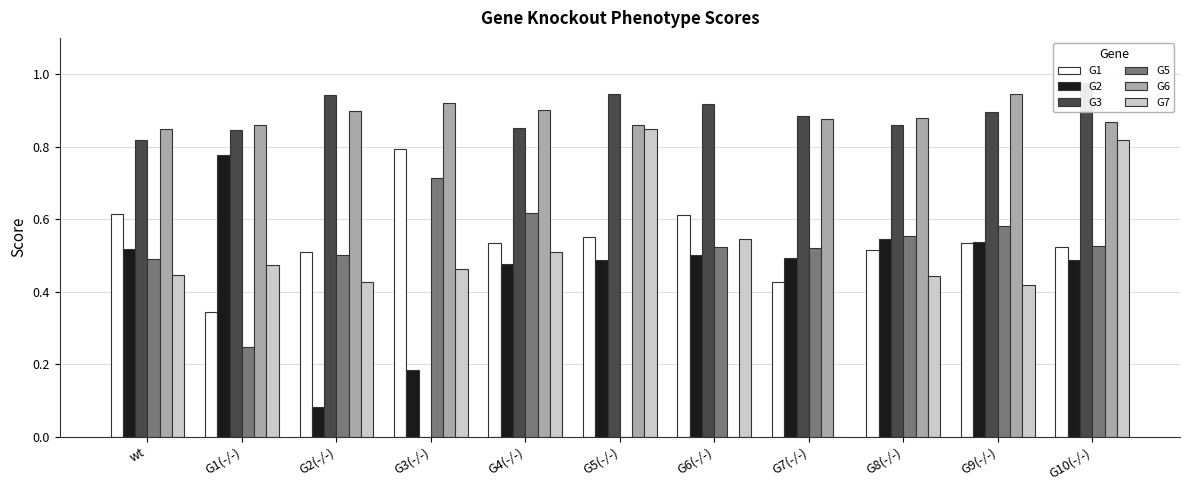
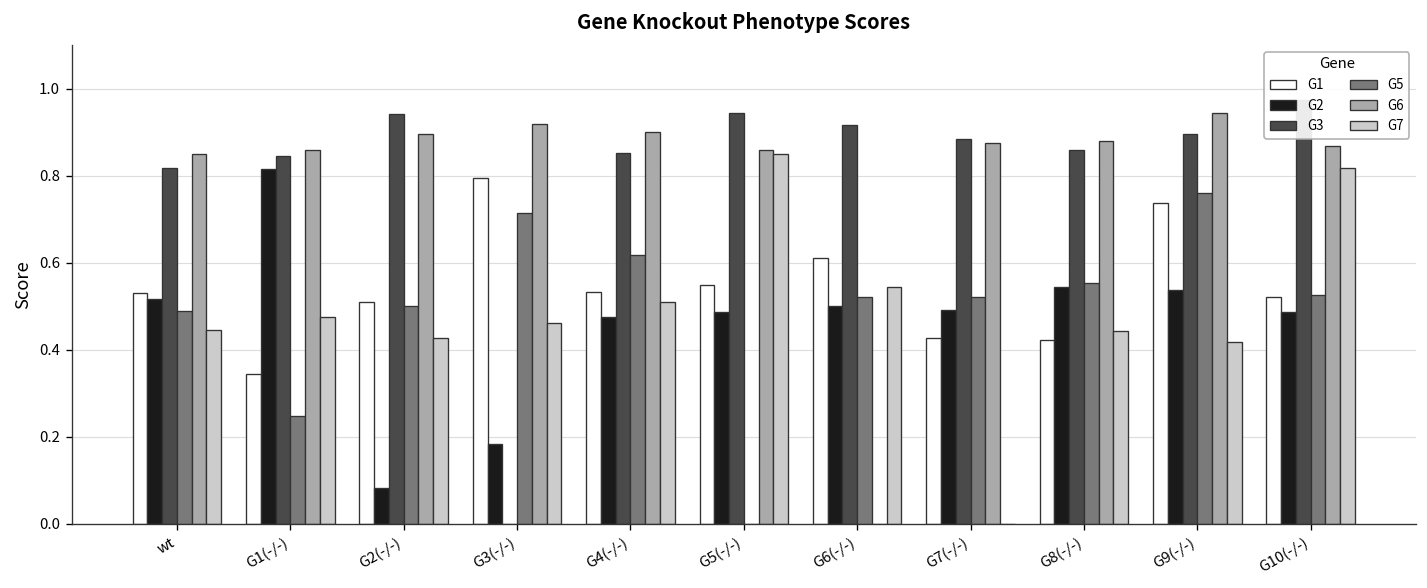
  {
    "G1": {
-     "wt": 0.61,
+     "wt": 0.53,
      "G1(-/-)": 0.34,
      "G2(-/-)": 0.51,
      "G3(-/-)": 0.79,
      "G4(-/-)": 0.53,
      "G5(-/-)": 0.55,
      "G6(-/-)": 0.61,
      "G7(-/-)": 0.43,
-     "G8(-/-)": 0.51,
-     "G9(-/-)": 0.53,
+     "G8(-/-)": 0.42,
+     "G9(-/-)": 0.74,
      "G10(-/-)": 0.52
    },
    "G2": {
      "wt": 0.52,
-     "G1(-/-)": 0.78,
+     "G1(-/-)": 0.82,
      "G2(-/-)": 0.08,
      "G3(-/-)": 0.18,
      "G4(-/-)": 0.48,
      "G5(-/-)": 0.49,
      "G6(-/-)": 0.50,
      "G7(-/-)": 0.49,
      "G8(-/-)": 0.54,
      "G9(-/-)": 0.54,
      "G10(-/-)": 0.49
    },
    "G3": {
      "wt": 0.82,
      "G1(-/-)": 0.85,
      "G2(-/-)": 0.94,
      "G3(-/-)": 0.00,
      "G4(-/-)": 0.85,
      "G5(-/-)": 0.95,
      "G6(-/-)": 0.92,
      "G7(-/-)": 0.88,
      "G8(-/-)": 0.86,
      "G9(-/-)": 0.90
    },
    "G5": {
      "wt": 0.49,
      "G1(-/-)": 0.25,
      "G2(-/-)": 0.50,
      "G3(-/-)": 0.71,
      "G4(-/-)": 0.62,
      "G5(-/-)": 0.00,
      "G6(-/-)": 0.52,
      "G7(-/-)": 0.52,
      "G8(-/-)": 0.55,
-     "G9(-/-)": 0.58,
+     "G9(-/-)": 0.76,
      "G10(-/-)": 0.53
    }
  }
